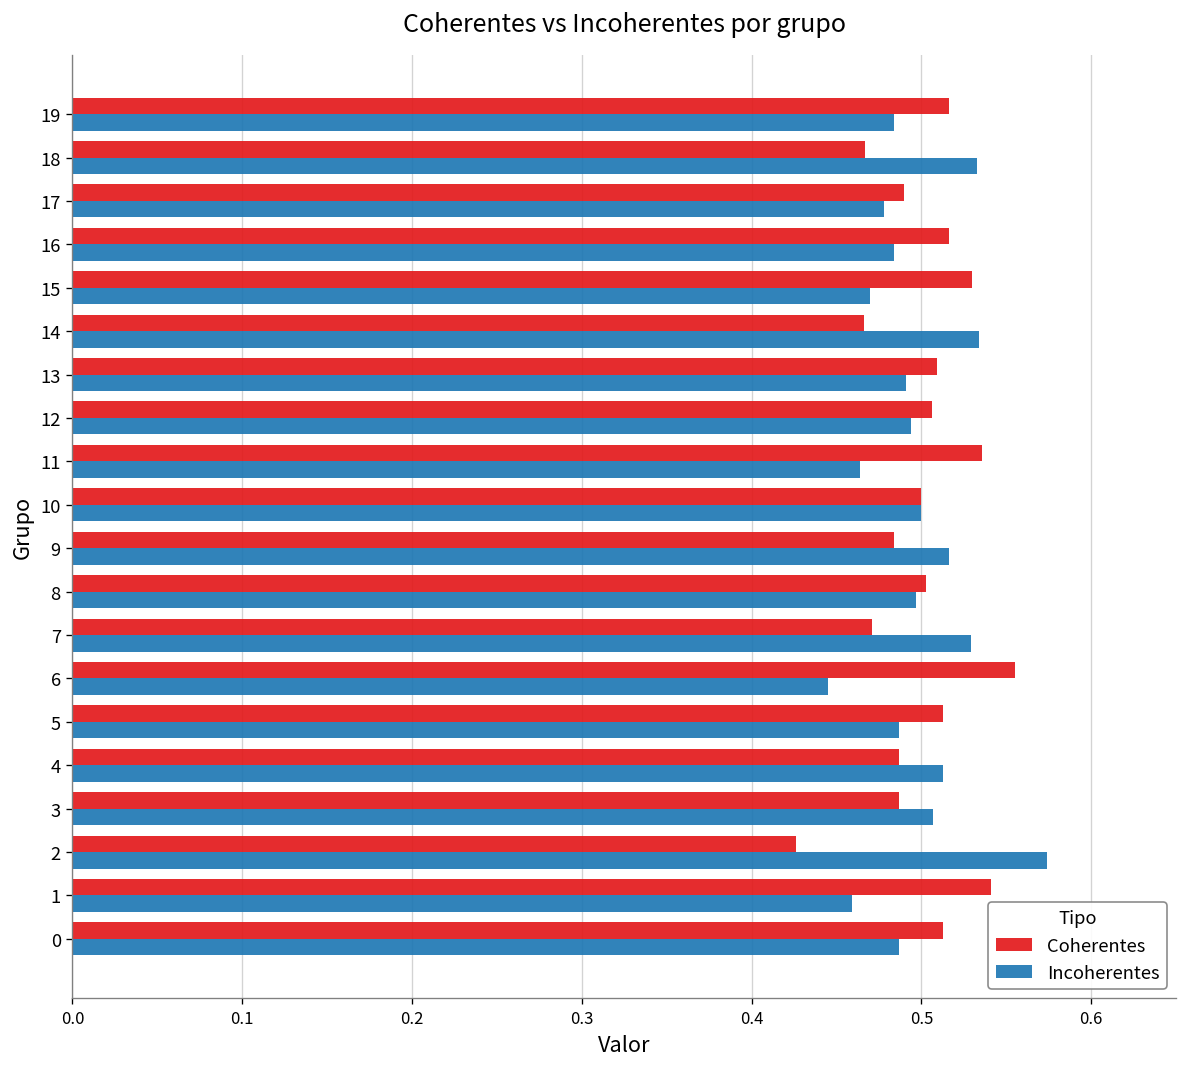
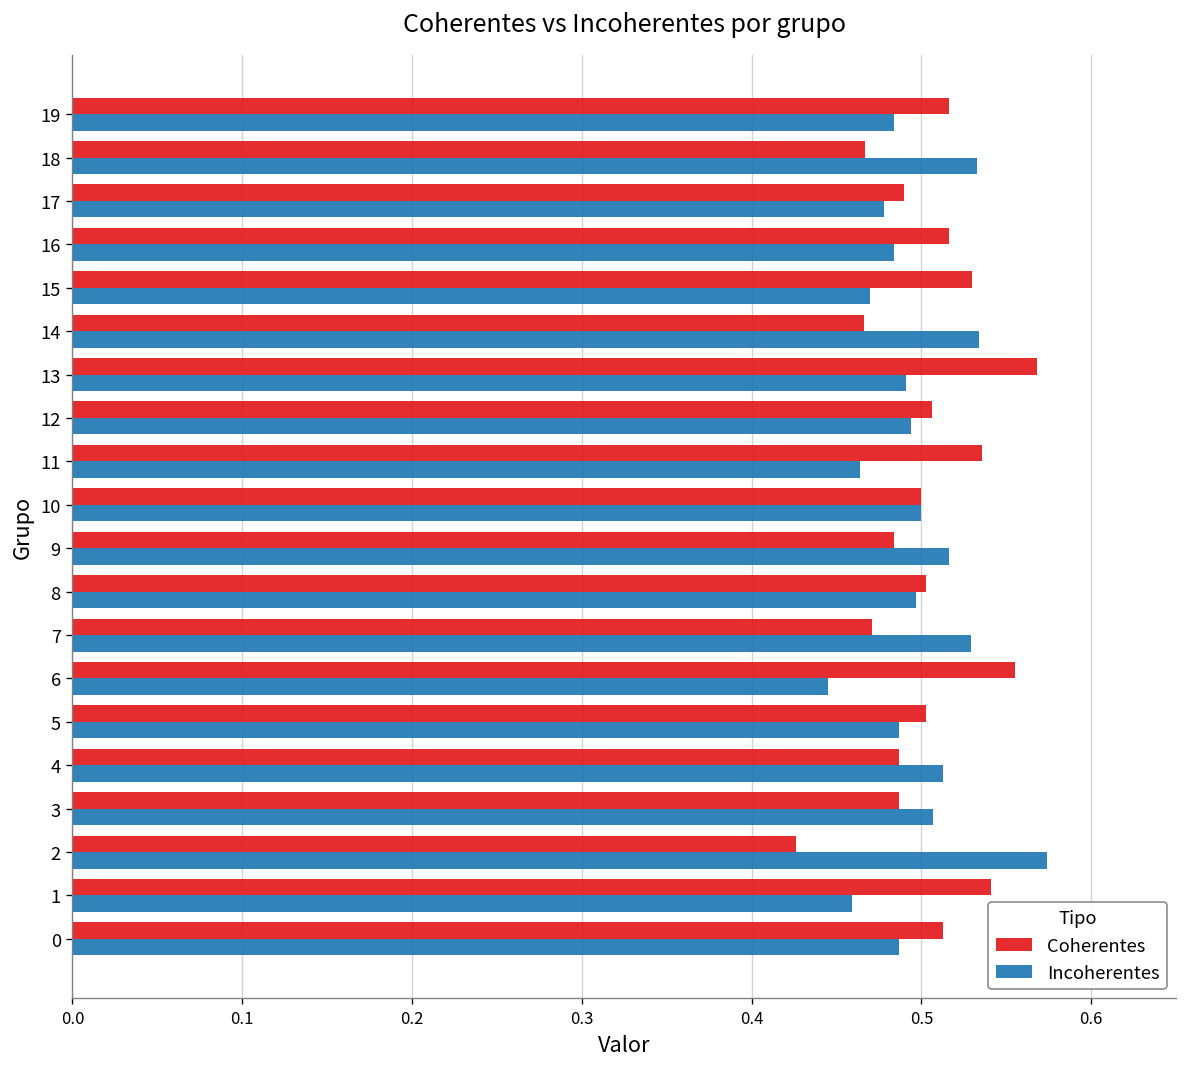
  {
    "Coherentes": {
      "19": 0.516,
      "18": 0.467,
      "17": 0.490,
      "16": 0.516,
      "15": 0.530,
      "14": 0.466,
-     "13": 0.509,
+     "13": 0.568,
      "12": 0.506,
      "11": 0.536,
      "10": 0.500,
      "9": 0.484,
      "8": 0.503,
      "7": 0.471,
      "6": 0.555,
-     "5": 0.513,
+     "5": 0.503,
      "4": 0.487,
      "3": 0.487,
      "2": 0.426,
      "1": 0.541,
      "0": 0.513
    },
    "Incoherentes": {
      "19": 0.484,
      "18": 0.533,
      "17": 0.478,
      "16": 0.484,
      "15": 0.470,
      "14": 0.534,
      "13": 0.491,
      "12": 0.494,
      "11": 0.464,
      "10": 0.500,
      "9": 0.516,
      "8": 0.497,
      "7": 0.529,
      "6": 0.445,
      "5": 0.487,
      "4": 0.513,
      "3": 0.507,
      "2": 0.574,
      "1": 0.459,
      "0": 0.487
    }
  }
